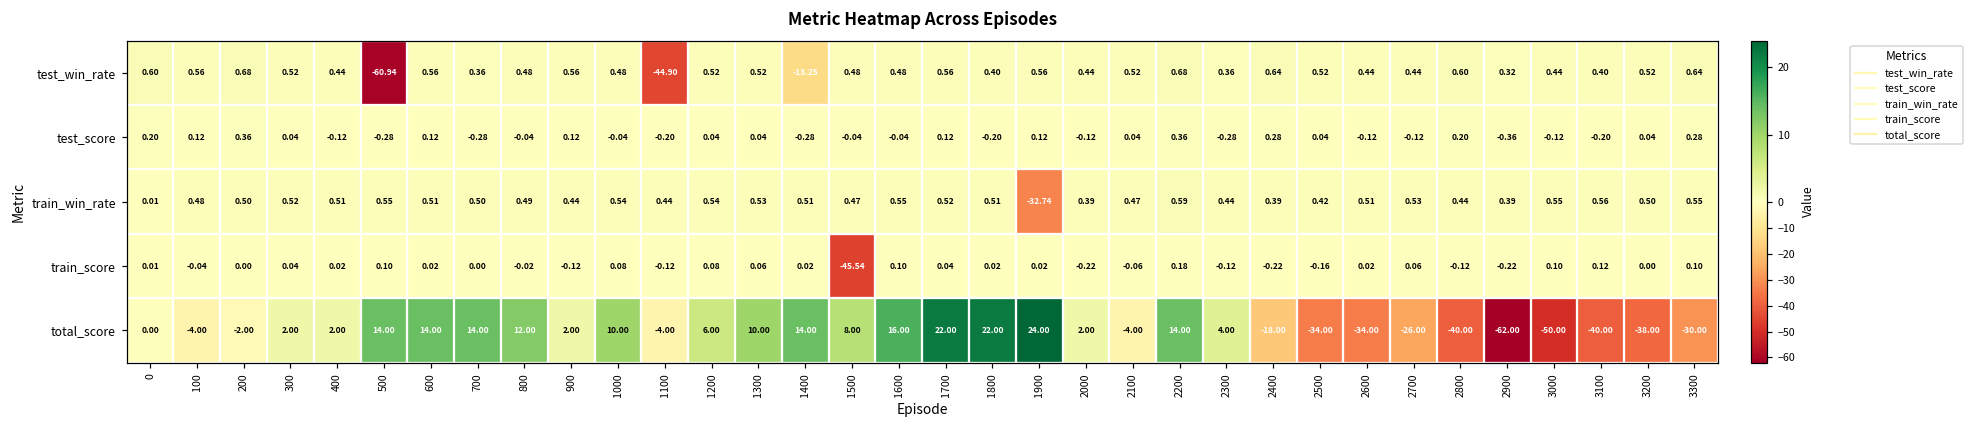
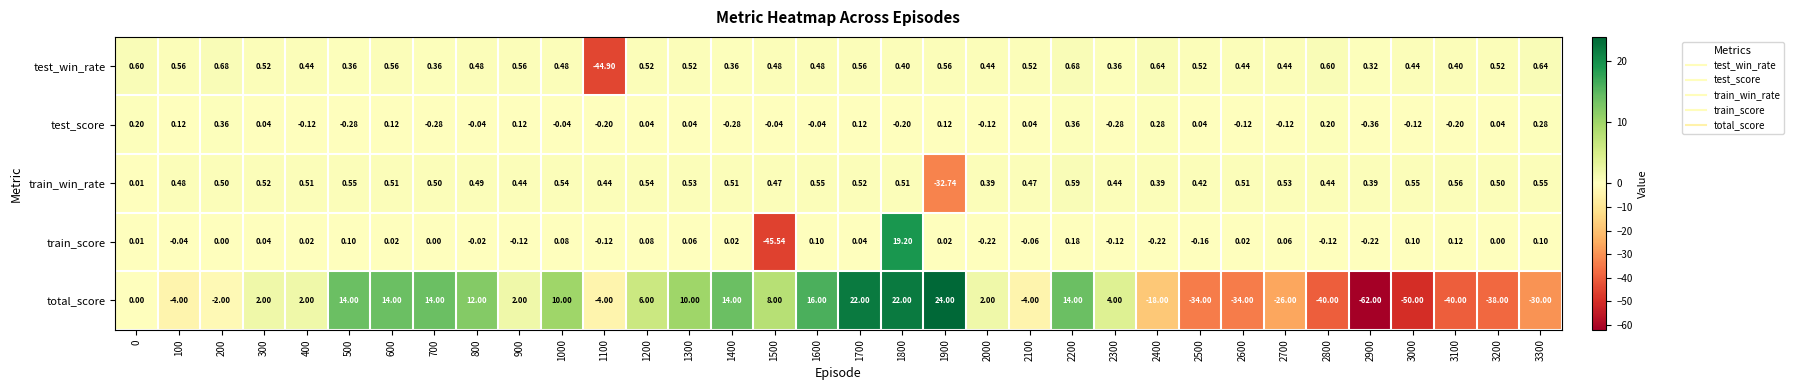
  {
    "test_win_rate": {
      "0": 0.60,
      "100": 0.56,
      "200": 0.68,
      "300": 0.52,
      "400": 0.44,
-     "500": -60.94,
+     "500": 0.36,
      "600": 0.56,
      "700": 0.36,
      "800": 0.48,
      "900": 0.56,
      "1000": 0.48,
      "1100": -44.90,
      "1200": 0.52,
      "1300": 0.52,
-     "1400": -13.25,
+     "1400": 0.36,
      "1500": 0.48,
      "1600": 0.48,
      "1700": 0.56,
      "1800": 0.40,
      "1900": 0.56,
      "2000": 0.44,
      "2100": 0.52,
      "2200": 0.68,
      "2300": 0.36,
      "2400": 0.64,
      "2500": 0.52,
      "2600": 0.44,
      "2700": 0.44,
      "2800": 0.60,
      "2900": 0.32,
      "3000": 0.44,
      "3100": 0.40,
      "3200": 0.52,
      "3300": 0.64
    },
    "test_score": {
      "0": 0.20,
      "100": 0.12,
      "200": 0.36,
      "300": 0.04,
      "400": -0.12,
      "500": -0.28,
      "600": 0.12,
      "700": -0.28,
      "800": -0.04,
      "900": 0.12,
      "1000": -0.04,
      "1100": -0.20,
      "1200": 0.04,
      "1300": 0.04,
      "1400": -0.28,
      "1500": -0.04,
      "1600": -0.04,
      "1700": 0.12,
      "1800": -0.20,
      "1900": 0.12,
      "2000": -0.12,
      "2100": 0.04,
      "2200": 0.36,
      "2300": -0.28,
      "2400": 0.28,
      "2500": 0.04,
      "2600": -0.12,
      "2700": -0.12,
      "2800": 0.20,
      "2900": -0.36,
      "3000": -0.12,
      "3100": -0.20,
      "3200": 0.04,
      "3300": 0.28
    },
    "train_win_rate": {
      "0": 0.01,
      "100": 0.48,
      "200": 0.50,
      "300": 0.52,
      "400": 0.51,
      "500": 0.55,
      "600": 0.51,
      "700": 0.50,
      "800": 0.49,
      "900": 0.44,
      "1000": 0.54,
      "1100": 0.44,
      "1200": 0.54,
      "1300": 0.53,
      "1400": 0.51,
      "1500": 0.47,
      "1600": 0.55,
      "1700": 0.52,
      "1800": 0.51,
      "1900": -32.74,
      "2000": 0.39,
      "2100": 0.47,
      "2200": 0.59,
      "2300": 0.44,
      "2400": 0.39,
      "2500": 0.42,
      "2600": 0.51,
      "2700": 0.53,
      "2800": 0.44,
      "2900": 0.39,
      "3000": 0.55,
      "3100": 0.56,
      "3200": 0.50,
      "3300": 0.55
    },
    "train_score": {
      "0": 0.01,
      "100": -0.04,
      "200": 0.00,
      "300": 0.04,
      "400": 0.02,
      "500": 0.10,
      "600": 0.02,
      "700": 0.00,
      "800": -0.02,
      "900": -0.12,
      "1000": 0.08,
      "1100": -0.12,
      "1200": 0.08,
      "1300": 0.06,
      "1400": 0.02,
      "1500": -45.54,
      "1600": 0.10,
      "1700": 0.04,
-     "1800": 0.02,
+     "1800": 19.20,
      "1900": 0.02,
      "2000": -0.22,
      "2100": -0.06,
      "2200": 0.18,
      "2300": -0.12,
      "2400": -0.22,
      "2500": -0.16,
      "2600": 0.02,
      "2700": 0.06,
      "2800": -0.12,
      "2900": -0.22,
      "3000": 0.10,
      "3100": 0.12,
      "3200": 0.00,
      "3300": 0.10
    },
    "total_score": {
      "0": 0.00,
      "100": -4.00,
      "200": -2.00,
      "300": 2.00,
      "400": 2.00,
      "500": 14.00,
      "600": 14.00,
      "700": 14.00,
      "800": 12.00,
      "900": 2.00,
      "1000": 10.00,
      "1100": -4.00,
      "1200": 6.00,
      "1300": 10.00,
      "1400": 14.00,
      "1500": 8.00,
      "1600": 16.00,
      "1700": 22.00,
      "1800": 22.00,
      "1900": 24.00,
      "2000": 2.00,
      "2100": -4.00,
      "2200": 14.00,
      "2300": 4.00,
      "2400": -18.00,
      "2500": -34.00,
      "2600": -34.00,
      "2700": -26.00,
      "2800": -40.00,
      "2900": -62.00,
      "3000": -50.00,
      "3100": -40.00,
      "3200": -38.00,
      "3300": -30.00
    }
  }
